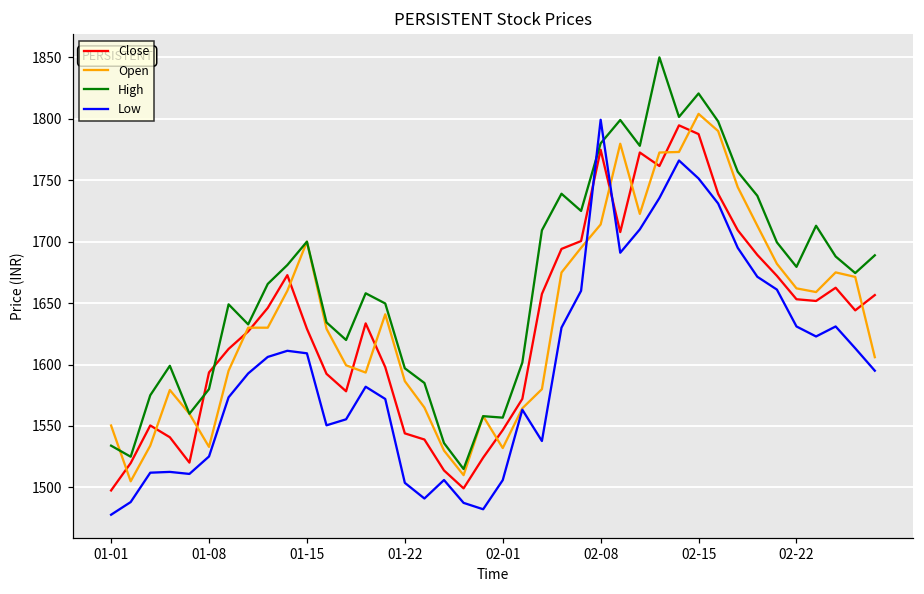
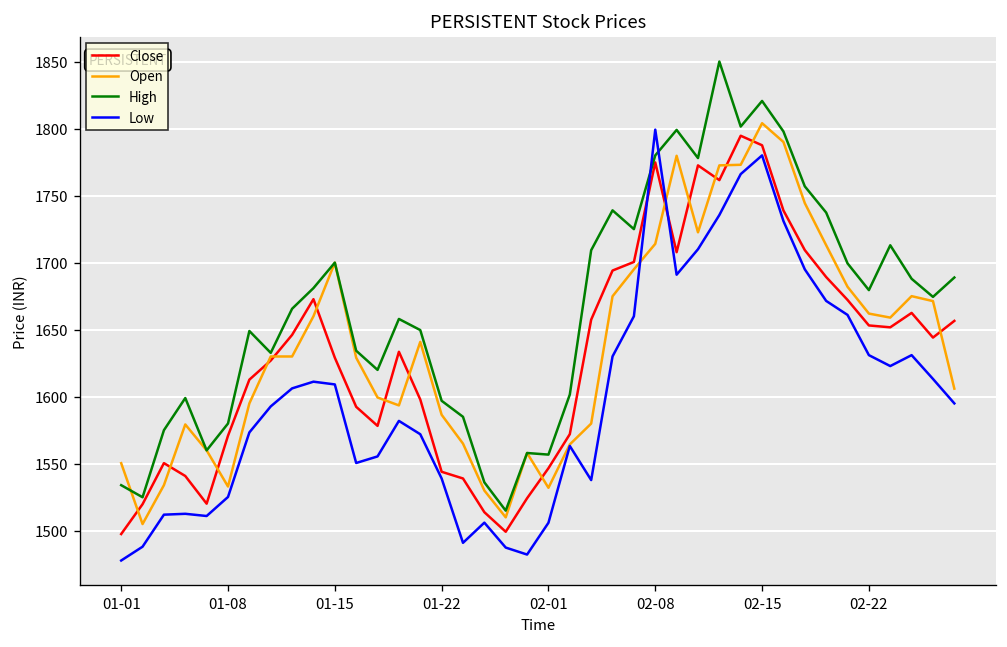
  {
    "Close": {
      "01-01": 1498,
-     "01-08": 1594,
+     "01-08": 1571,
      "01-15": 1629,
      "01-22": 1544,
      "02-01": 1547,
      "02-08": 1775,
      "02-15": 1788,
      "02-22": 1653
    },
    "Open": {
      "01-01": 1550,
      "01-08": 1533,
      "01-22": 1587,
      "02-01": 1532,
      "02-08": 1714,
      "02-15": 1804,
      "02-22": 1662
    },
    "High": {
      "01-01": 1534,
      "01-08": 1580,
      "01-22": 1597,
      "02-01": 1557,
      "02-08": 1780,
      "02-15": 1821,
      "02-22": 1680
    },
    "Low": {
      "01-01": 1478,
      "01-08": 1525,
      "01-15": 1609,
-     "01-22": 1504,
+     "01-22": 1539,
      "02-01": 1506,
      "02-08": 1799,
-     "02-15": 1751,
+     "02-15": 1780,
      "02-22": 1631
    }
  }
